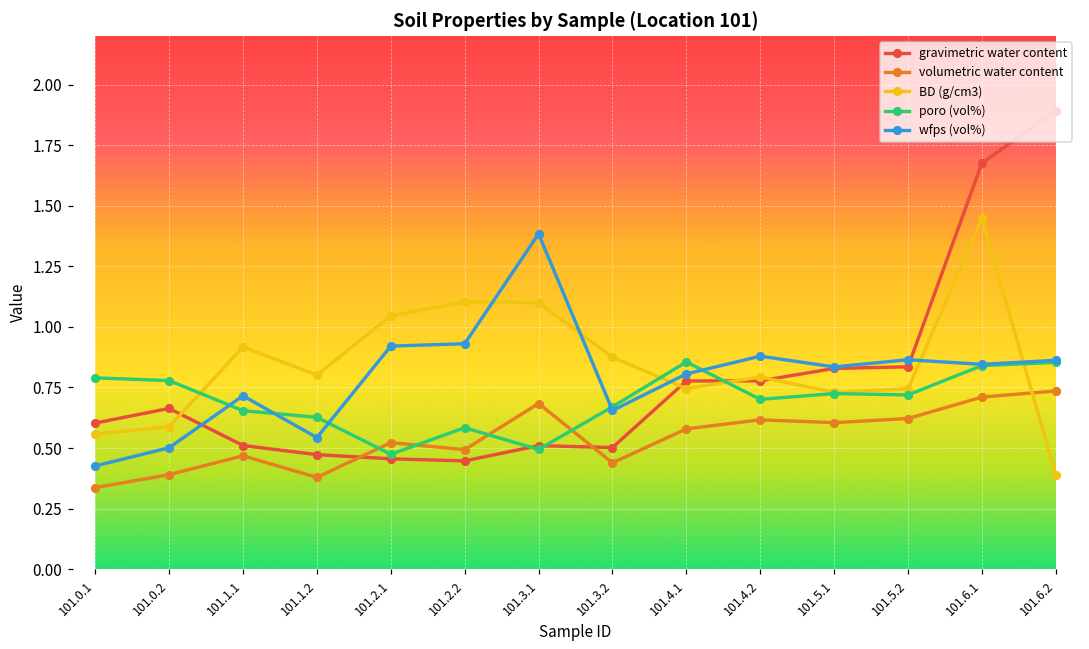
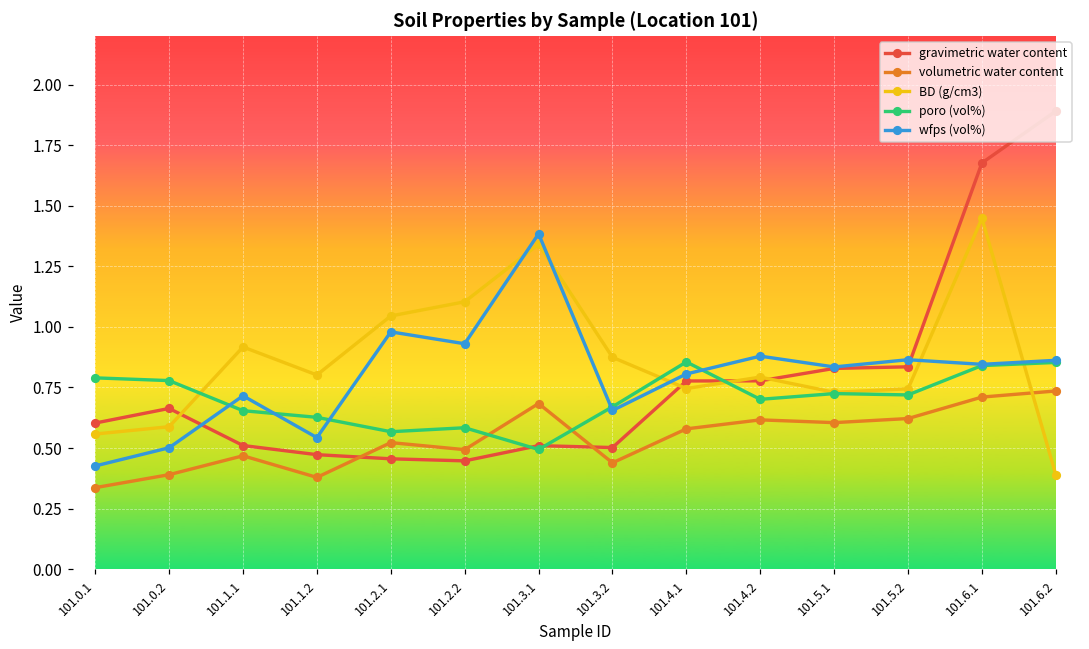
  {
    "BD (g/cm3)": {
      "101.0.1": 0.56,
      "101.0.2": 0.59,
      "101.1.1": 0.92,
      "101.1.2": 0.80,
      "101.2.1": 1.05,
      "101.2.2": 1.10,
-     "101.3.1": 1.10,
+     "101.3.1": 1.34,
      "101.3.2": 0.87,
      "101.4.1": 0.75,
      "101.4.2": 0.79,
      "101.5.2": 0.74,
      "101.6.1": 1.45,
      "101.6.2": 0.39
    },
    "poro (vol%)": {
      "101.0.1": 0.79,
      "101.0.2": 0.78,
      "101.1.1": 0.65,
      "101.1.2": 0.63,
-     "101.2.1": 0.47,
+     "101.2.1": 0.57,
      "101.2.2": 0.58,
      "101.3.1": 0.49,
      "101.3.2": 0.67,
      "101.4.1": 0.86,
      "101.4.2": 0.70,
      "101.5.2": 0.72
    },
    "wfps (vol%)": {
      "101.0.1": 0.43,
      "101.0.2": 0.50,
      "101.1.1": 0.72,
      "101.1.2": 0.54,
-     "101.2.1": 0.92,
+     "101.2.1": 0.98,
      "101.2.2": 0.93,
      "101.3.1": 1.38,
      "101.3.2": 0.65,
      "101.4.1": 0.81,
      "101.4.2": 0.88,
      "101.5.2": 0.86
    }
  }
